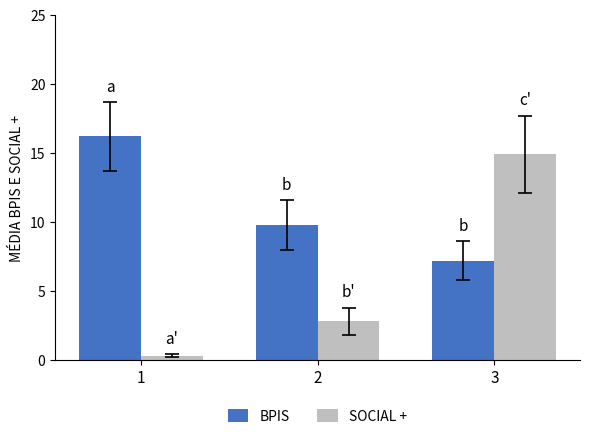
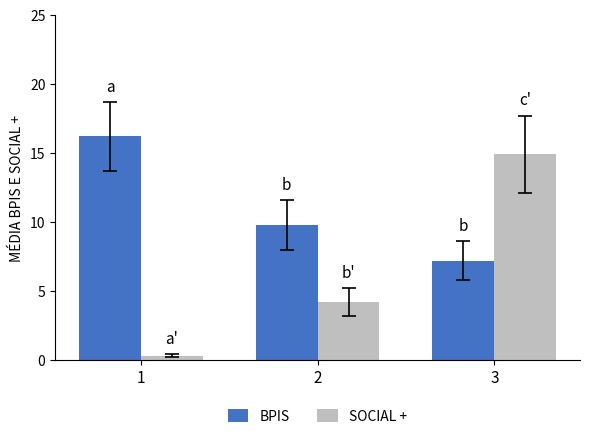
  {
    "SOCIAL +": {
      "1": 0.3,
-     "2": 2.8,
+     "2": 4.2,
      "3": 14.9
    }
  }
